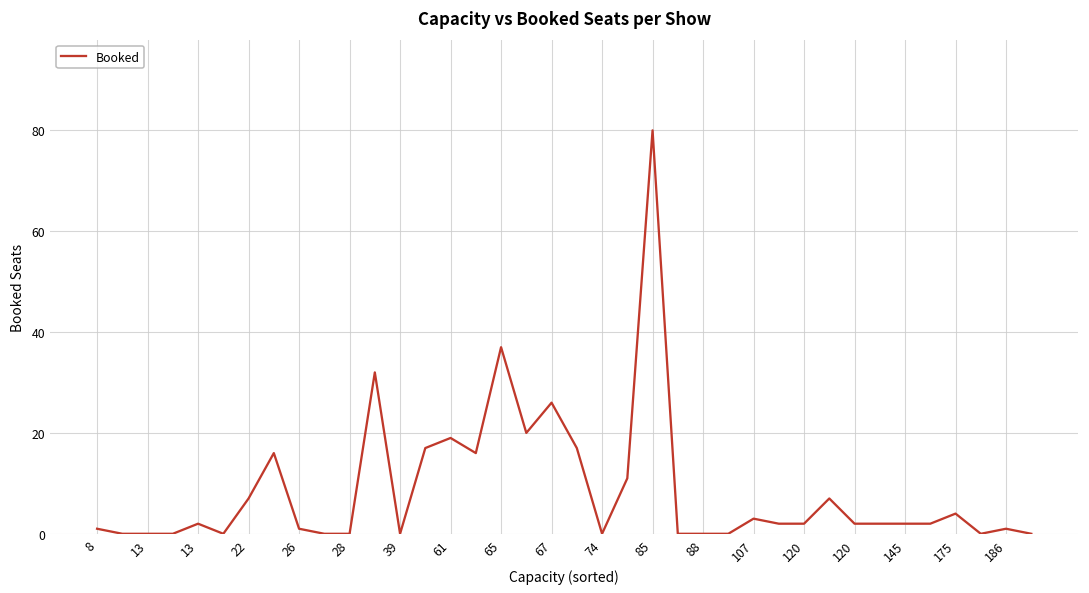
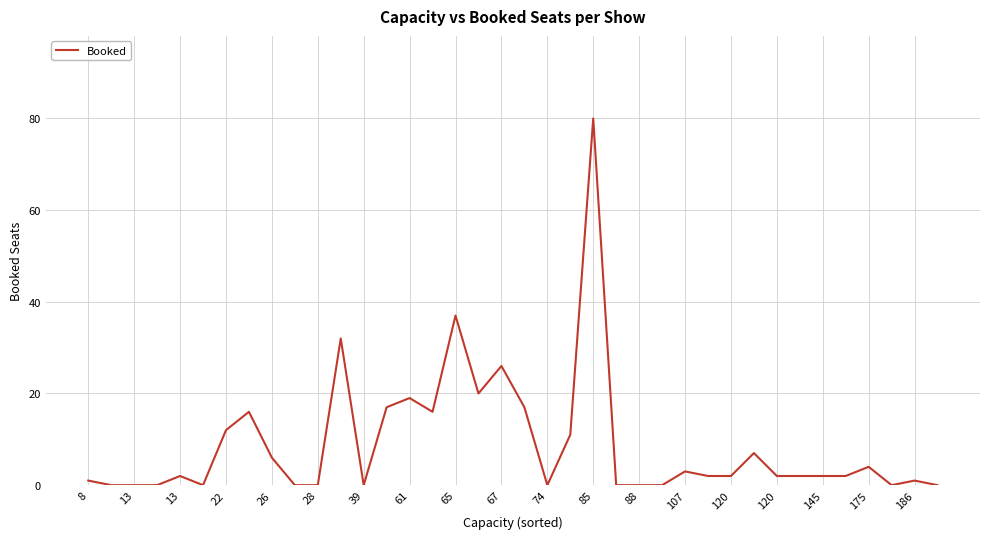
  {
    "8": 1,
-   "22": 7,
-   "26": 1,
+   "22": 12,
+   "26": 6,
    "28": 0,
    "39": 0,
    "61": 19,
    "65": 37,
    "67": 26,
    "74": 0,
    "85": 80,
    "88": 0,
    "107": 3,
    "145": 2,
    "175": 4,
    "186": 1
  }
